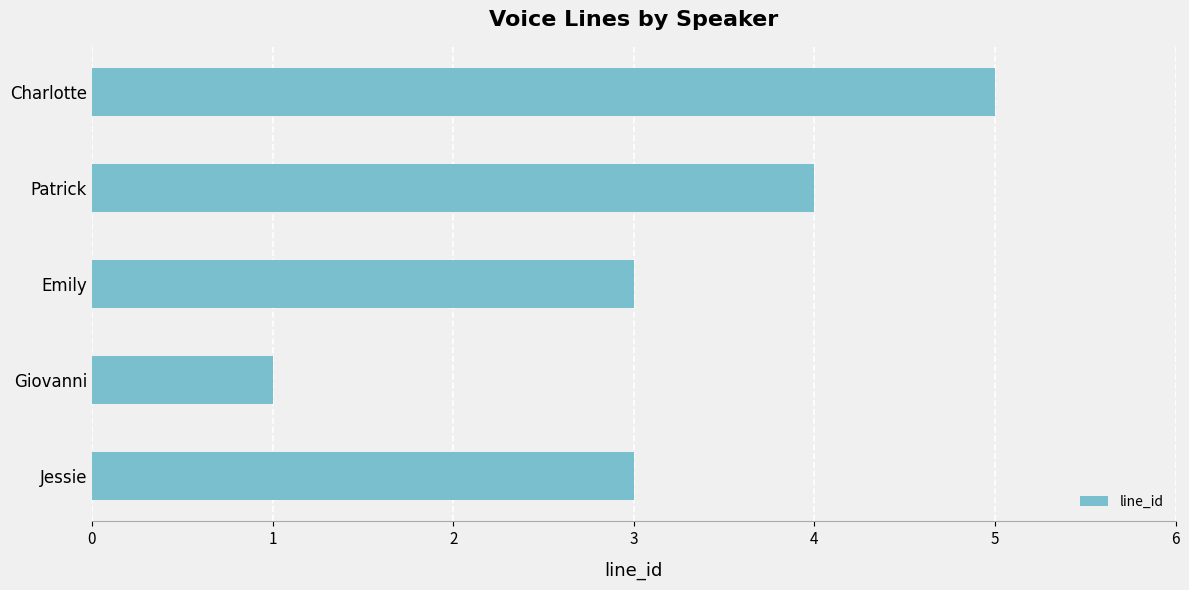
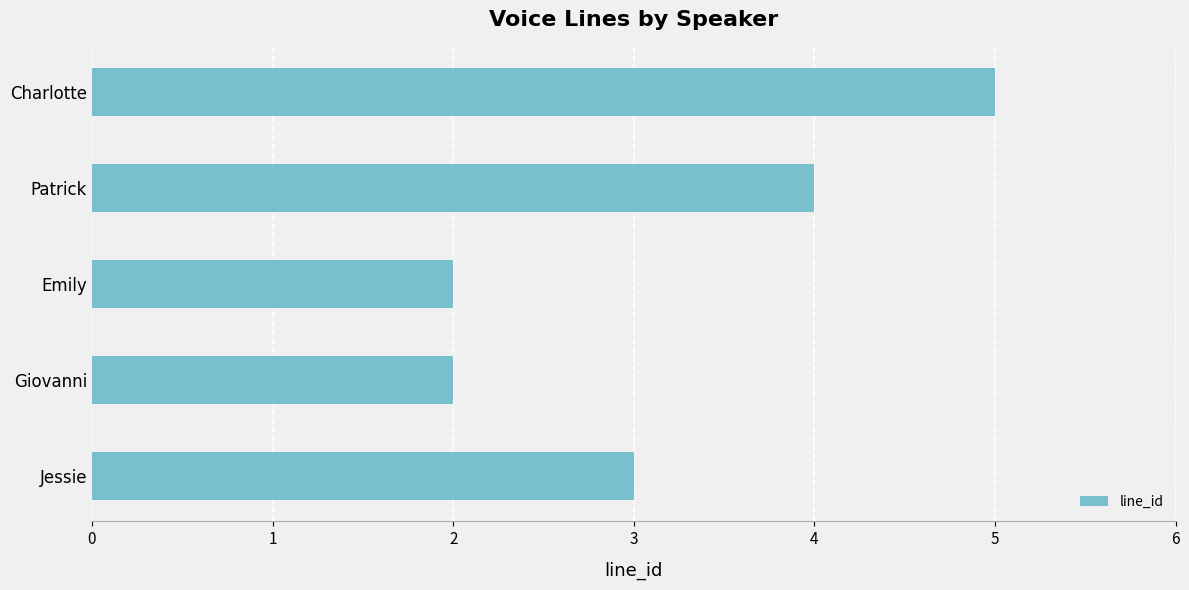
  {
    "Charlotte": 5,
    "Patrick": 4,
-   "Emily": 3,
-   "Giovanni": 1,
+   "Emily": 2,
+   "Giovanni": 2,
    "Jessie": 3
  }
